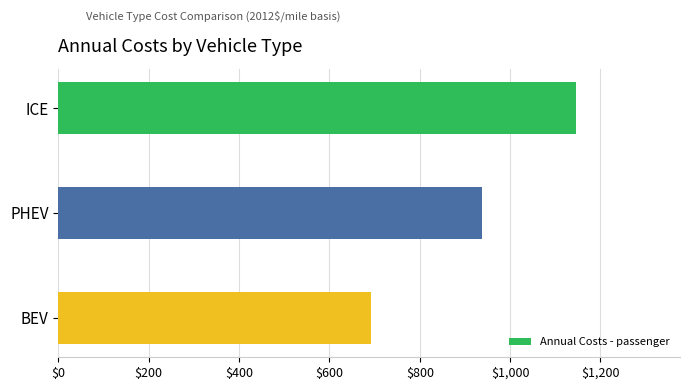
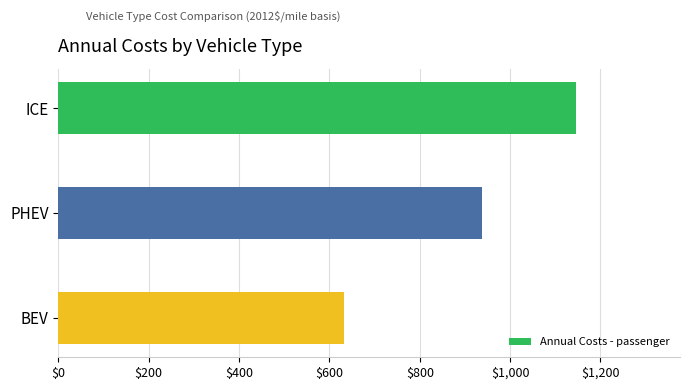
  {
    "ICE": "$1,150",
    "PHEV": "$940",
-   "BEV": "$690"
+   "BEV": "$630"
  }
